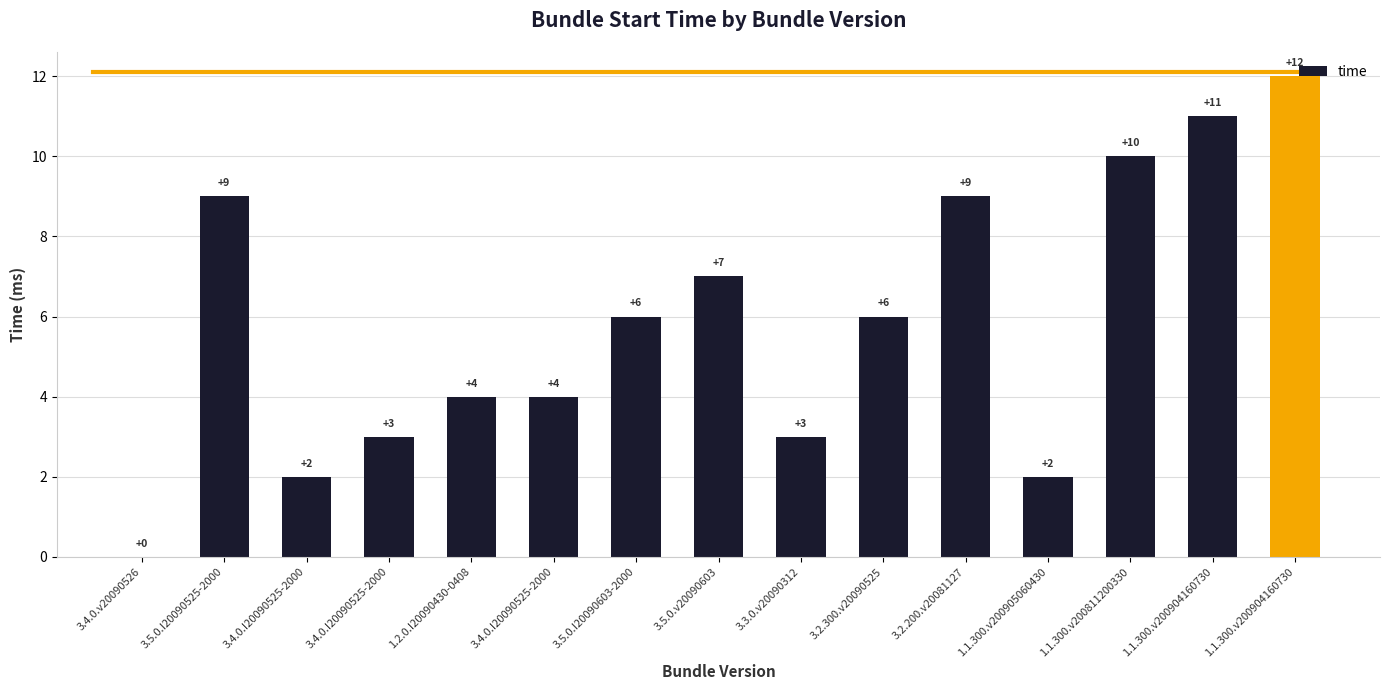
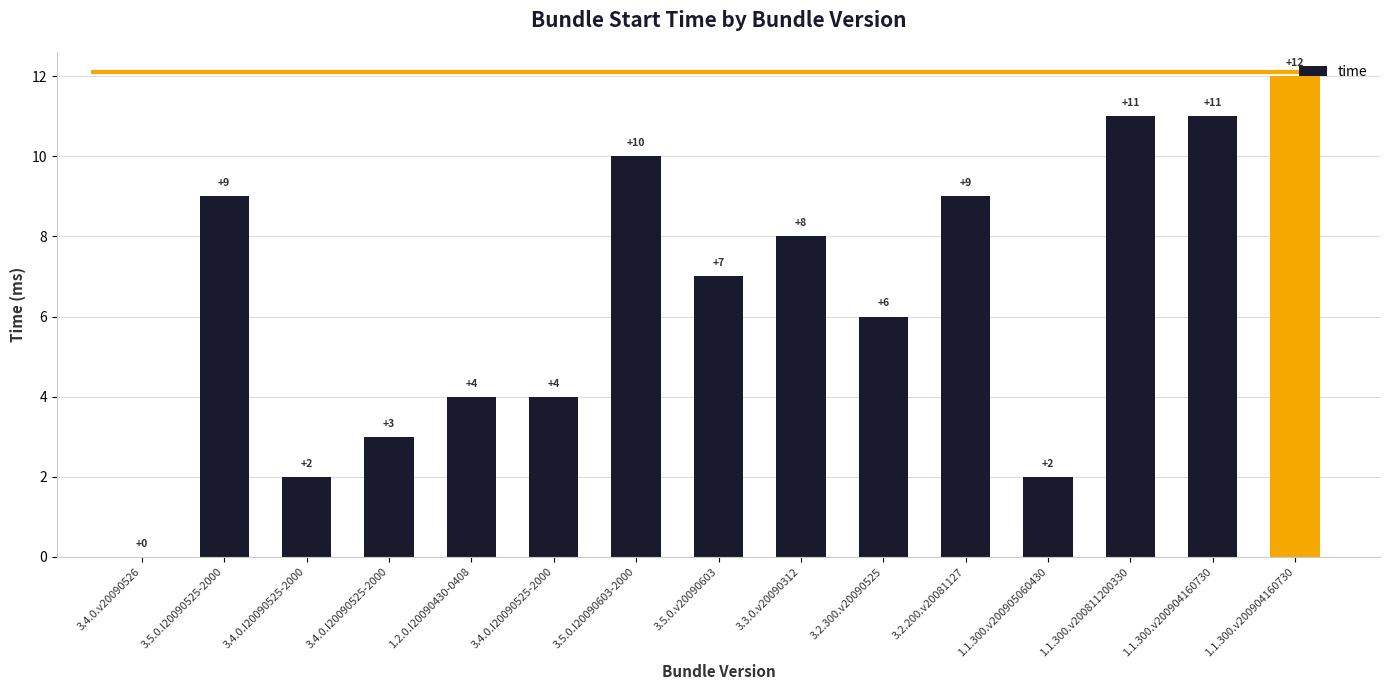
  {
    "3.4.0.v20090526": "+0",
    "3.5.0.I20090525-2000": "+9",
    "1.2.0.I20090430-0408": "+4",
-   "3.5.0.I20090603-2000": "+6",
+   "3.5.0.I20090603-2000": "+10",
    "3.5.0.v20090603": "+7",
-   "3.3.0.v20090312": "+3",
+   "3.3.0.v20090312": "+8",
    "3.2.300.v20090525": "+6",
    "3.2.200.v20081127": "+9",
    "1.1.300.v200905060430": "+2",
-   "1.1.300.v200811200330": "+10"
+   "1.1.300.v200811200330": "+11"
  }
